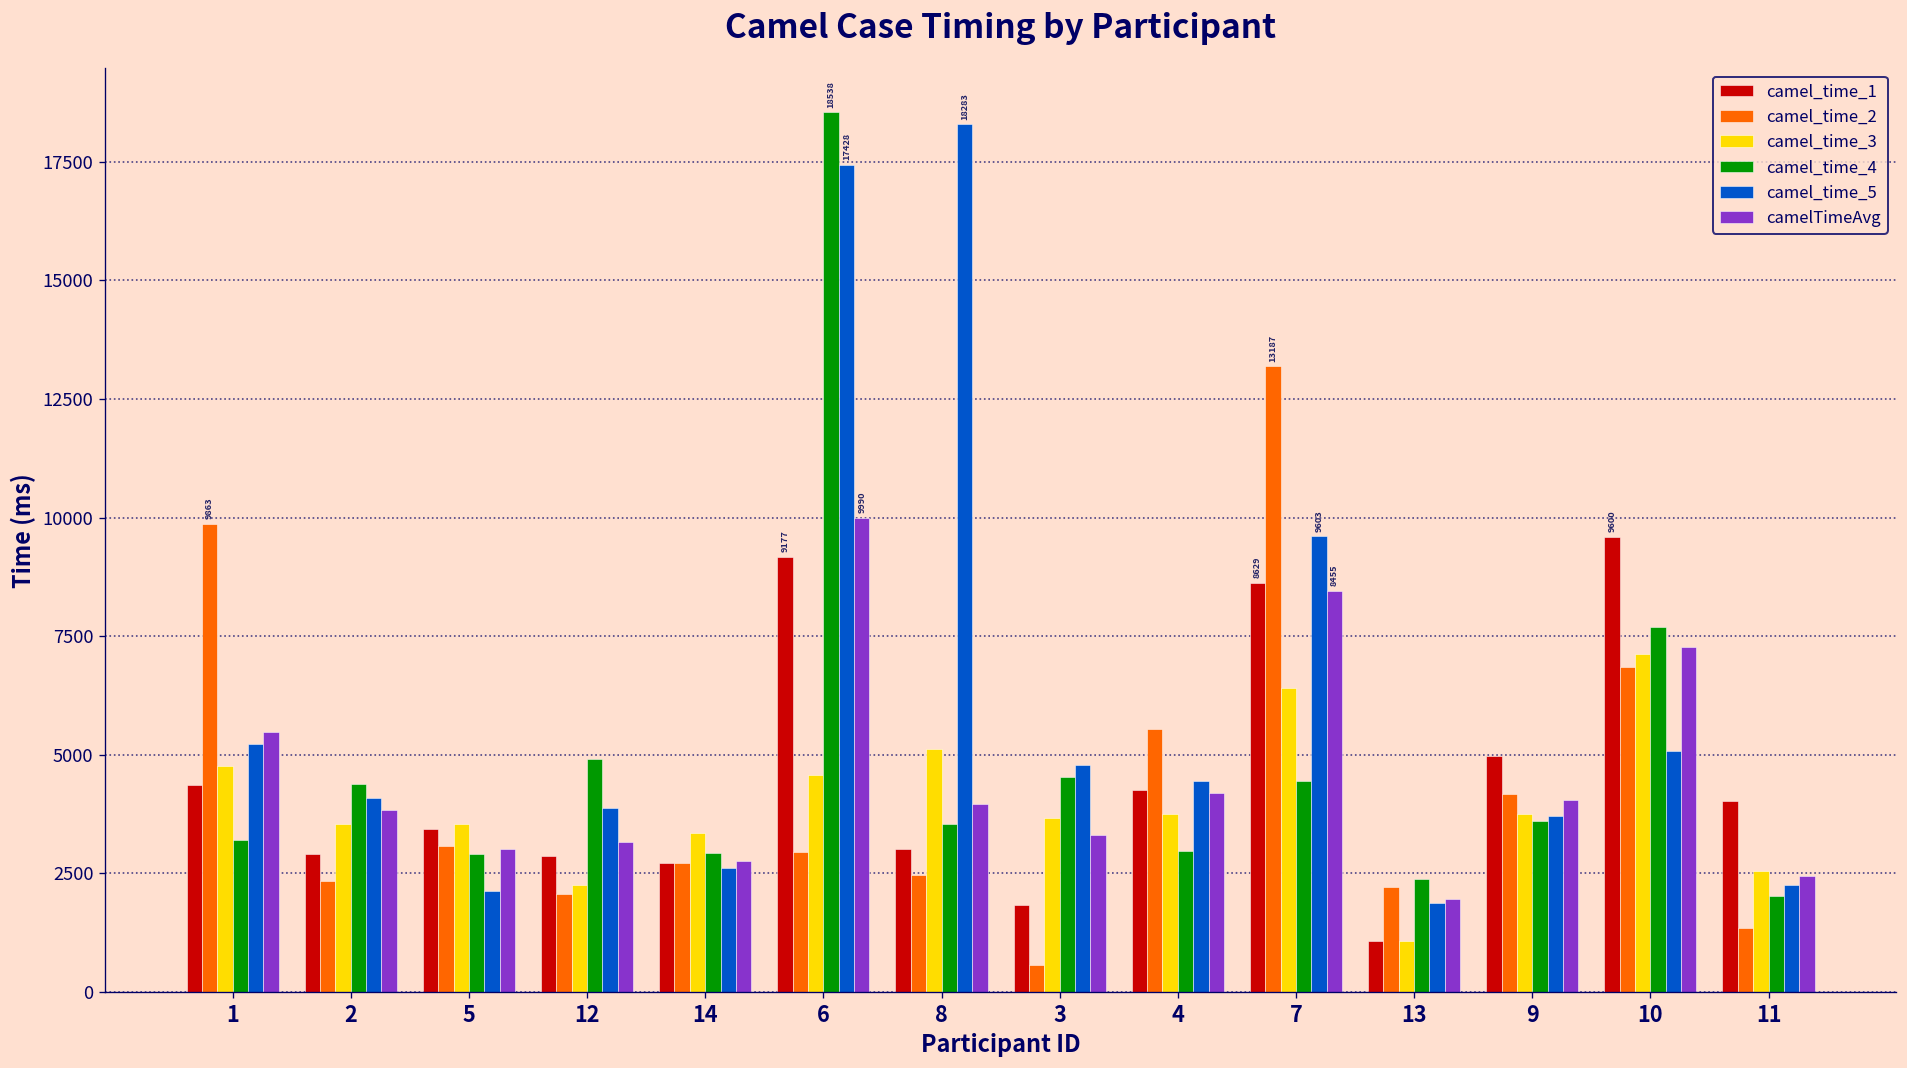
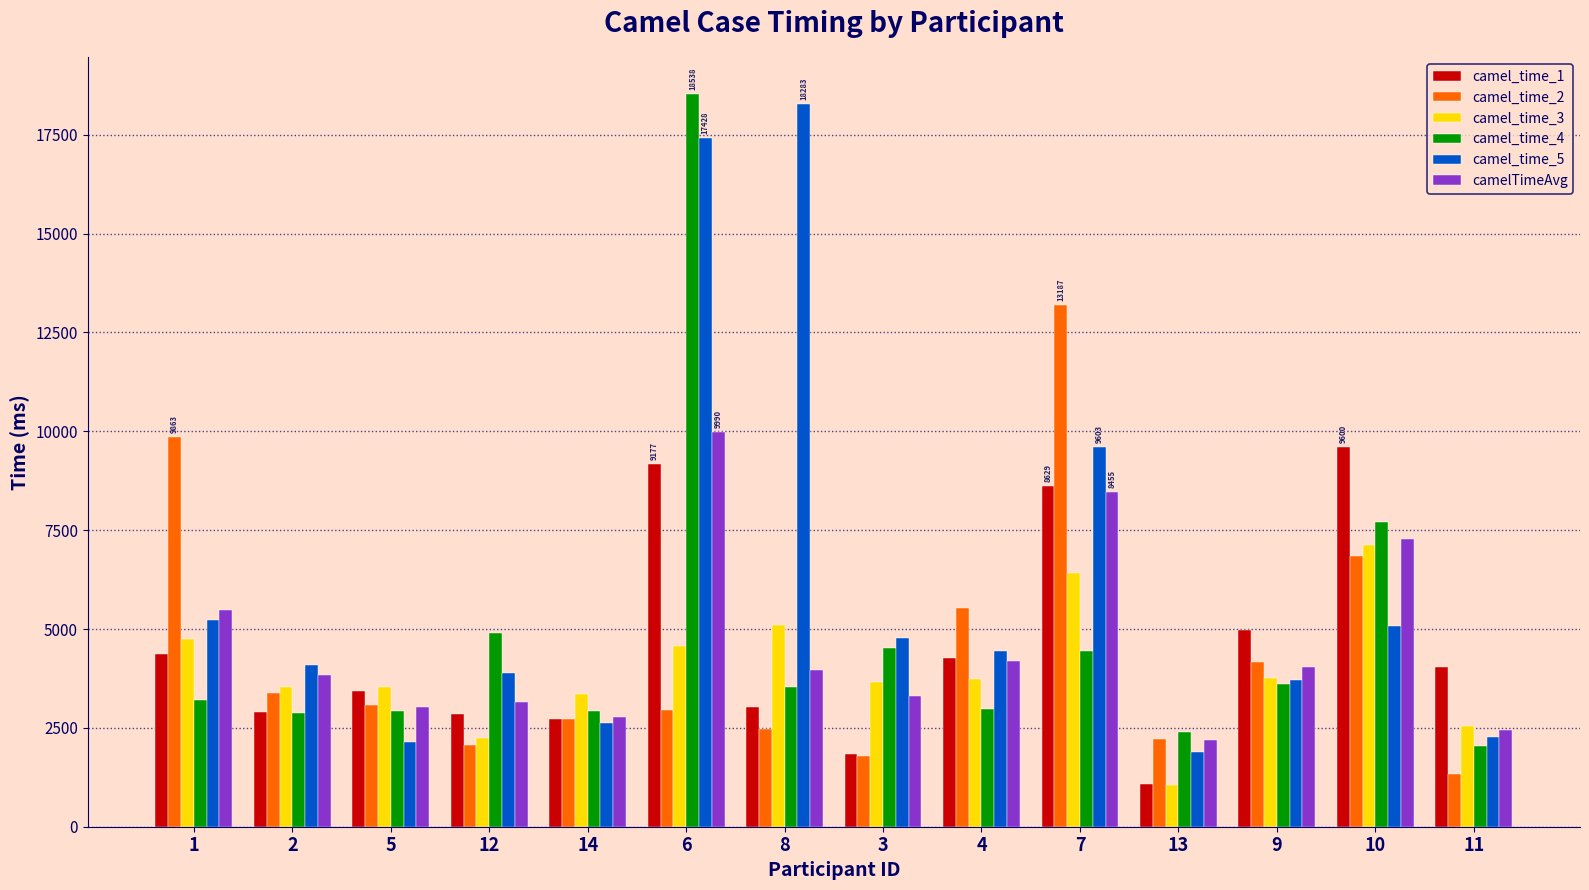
  {
    "camel_time_1": {
      "6": 9177,
      "7": 8629,
      "10": 9600
    },
    "camel_time_2": {
-     "2": 2300,
+     "2": 3400,
      "5": 3100,
      "12": 2100,
      "14": 2700,
      "6": 3000,
      "8": 2500,
-     "3": 600,
+     "3": 1800,
      "4": 5500,
      "13": 2200,
      "9": 4200,
      "10": 6900,
      "11": 1300
    },
    "camel_time_3": {
      "1": 4800,
      "2": 3500,
      "5": 3500,
      "12": 2200,
      "14": 3400,
      "6": 4600,
      "8": 5100,
      "3": 3700,
      "4": 3700,
      "7": 6400,
      "13": 1100,
      "9": 3800,
      "10": 7100,
      "11": 2500
    },
    "camel_time_4": {
      "1": 3200,
-     "2": 4400,
+     "2": 2900,
      "5": 2900,
      "12": 4900,
      "14": 2900,
      "8": 3500,
      "3": 4500,
      "4": 3000,
      "7": 4500,
      "13": 2400,
      "9": 3600,
      "10": 7700,
      "11": 2000
    },
    "camel_time_5": {
      "6": 17428,
      "8": 18283,
      "7": 9603
    },
    "camelTimeAvg": {
      "1": 5500,
      "2": 3800,
      "5": 3000,
      "12": 3200,
      "14": 2800,
      "8": 4000,
      "3": 3300,
      "4": 4200,
-     "13": 2000,
+     "13": 2200,
      "9": 4000,
      "10": 7300,
      "11": 2400
    }
  }
